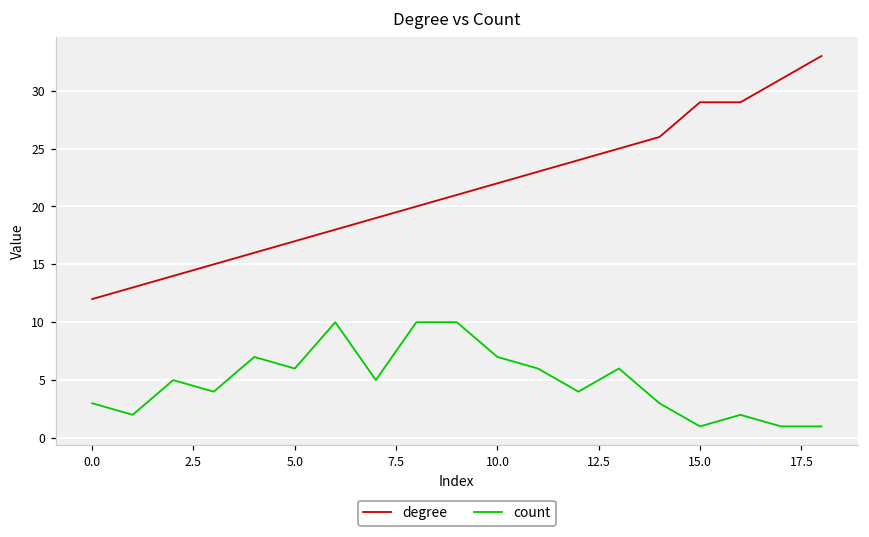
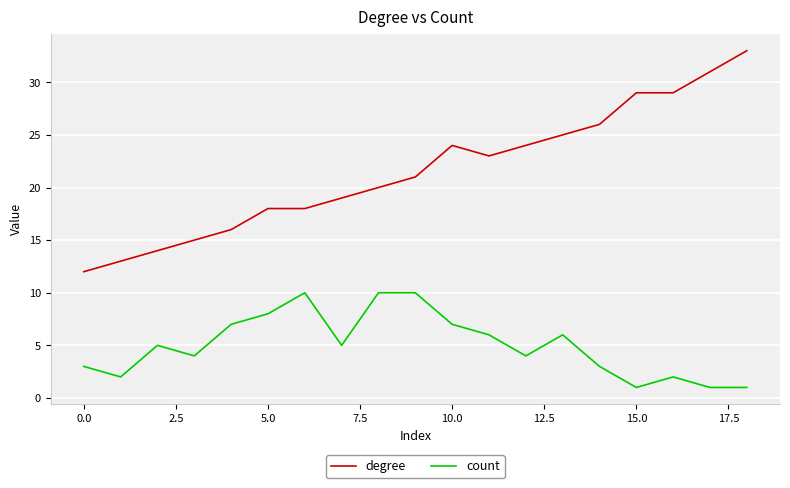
  {
    "degree": {
      "0.0": 12,
-     "5.0": 17,
-     "10.0": 22,
+     "5.0": 18,
+     "10.0": 24,
      "15.0": 29
    },
    "count": {
      "0.0": 3,
-     "5.0": 6,
+     "5.0": 8,
      "10.0": 7,
      "15.0": 1
    }
  }
